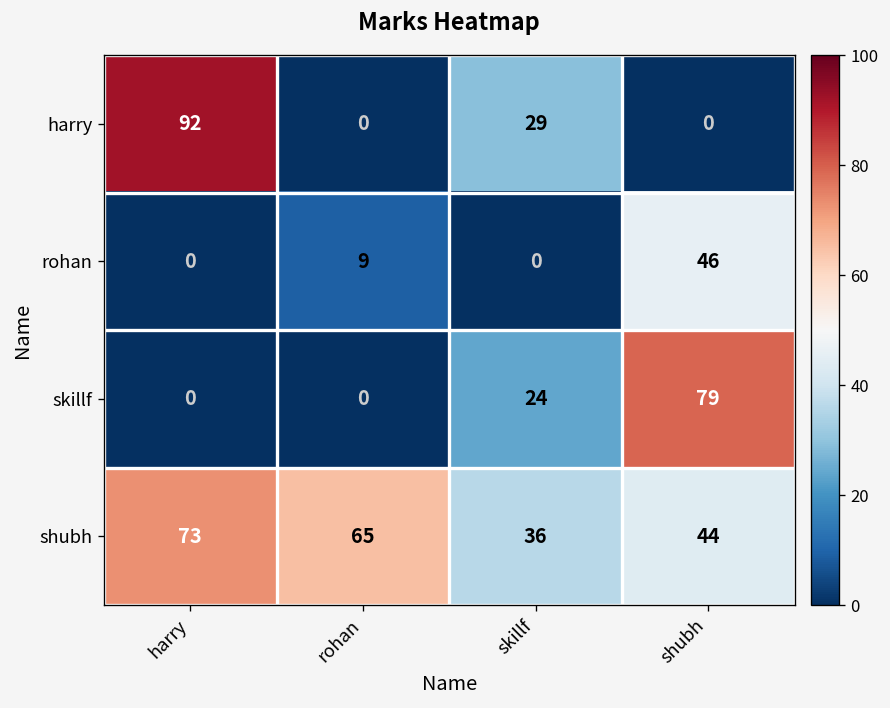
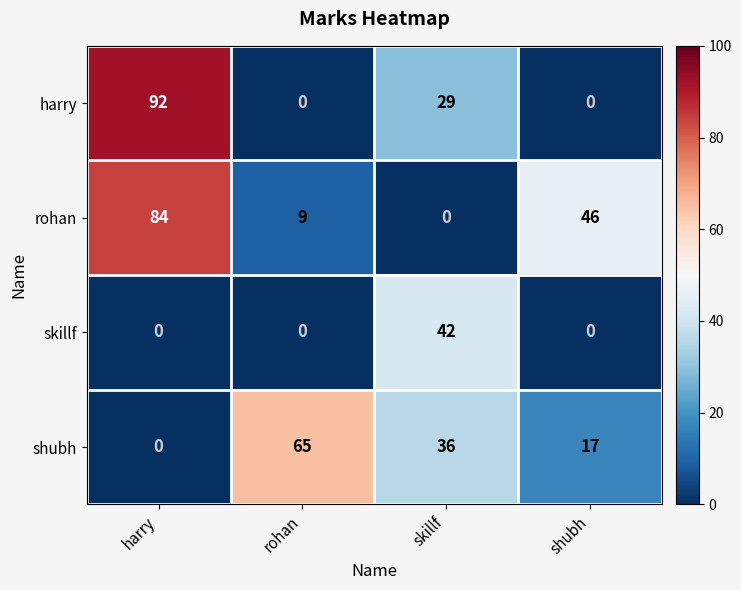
  {
    "harry": {
      "harry": 92,
      "rohan": 0,
      "skillf": 29,
      "shubh": 0
    },
    "rohan": {
-     "harry": 0,
+     "harry": 84,
      "rohan": 9,
      "skillf": 0,
      "shubh": 46
    },
    "skillf": {
      "harry": 0,
      "rohan": 0,
-     "skillf": 24,
-     "shubh": 79
+     "skillf": 42,
+     "shubh": 0
    },
    "shubh": {
-     "harry": 73,
+     "harry": 0,
      "rohan": 65,
      "skillf": 36,
-     "shubh": 44
+     "shubh": 17
    }
  }
